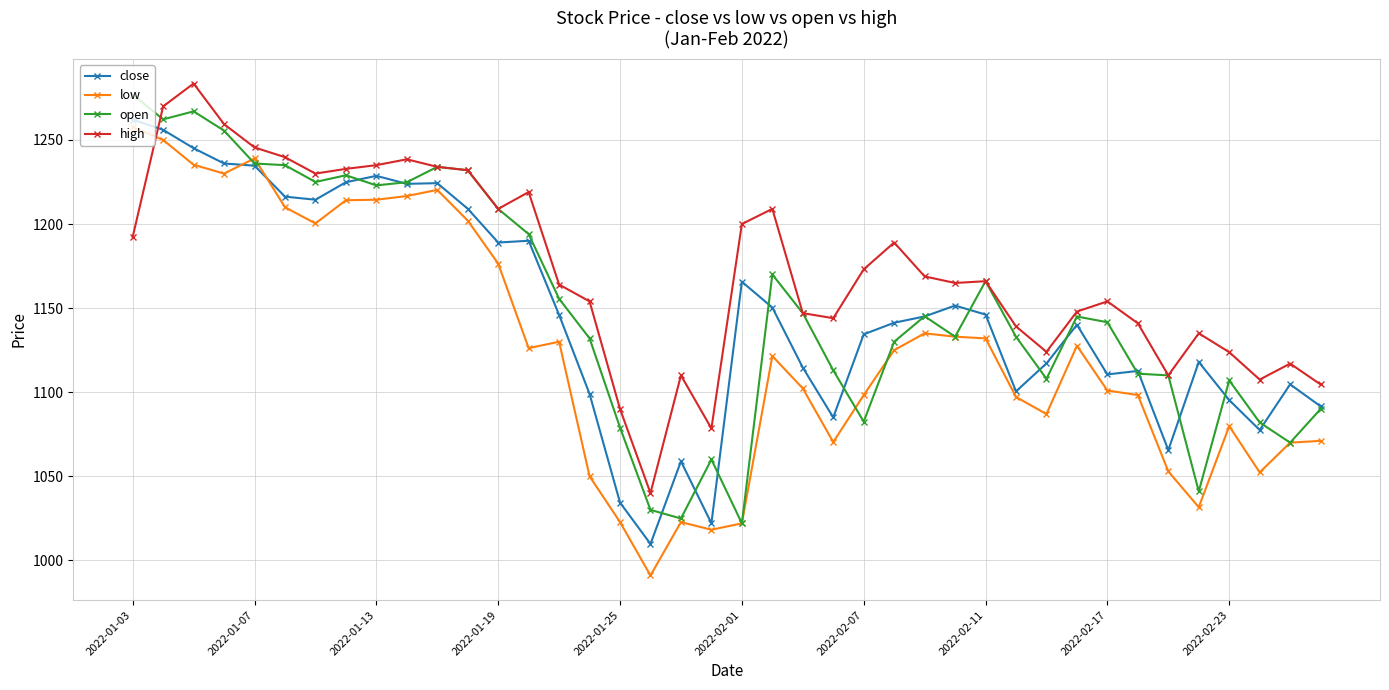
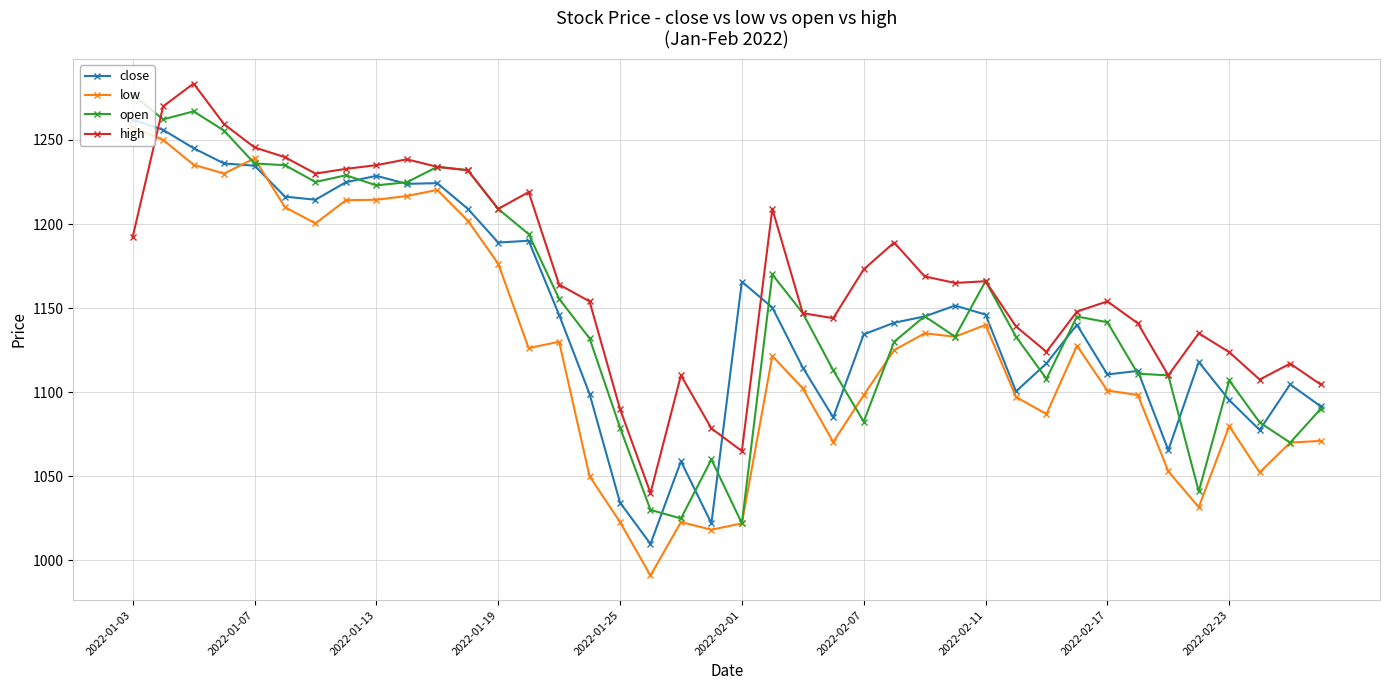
  {
    "close": {
      "2022-01-13": 1229,
      "2022-01-19": 1189,
      "2022-01-25": 1034,
      "2022-02-01": 1166,
      "2022-02-07": 1134,
      "2022-02-11": 1146,
      "2022-02-17": 1111,
      "2022-02-23": 1095
    },
    "low": {
      "2022-01-07": 1239,
      "2022-01-13": 1214,
      "2022-01-19": 1176,
      "2022-01-25": 1023,
      "2022-02-07": 1098,
-     "2022-02-11": 1132,
+     "2022-02-11": 1140,
      "2022-02-17": 1101,
      "2022-02-23": 1080
    },
    "open": {
      "2022-01-13": 1223,
      "2022-01-25": 1079,
      "2022-02-07": 1083,
      "2022-02-17": 1142,
      "2022-02-23": 1107
    },
    "high": {
      "2022-01-03": 1192,
      "2022-01-07": 1246,
      "2022-01-13": 1235,
      "2022-01-25": 1090,
-     "2022-02-01": 1200,
+     "2022-02-01": 1065,
      "2022-02-07": 1173,
      "2022-02-17": 1154,
      "2022-02-23": 1124
    }
  }
